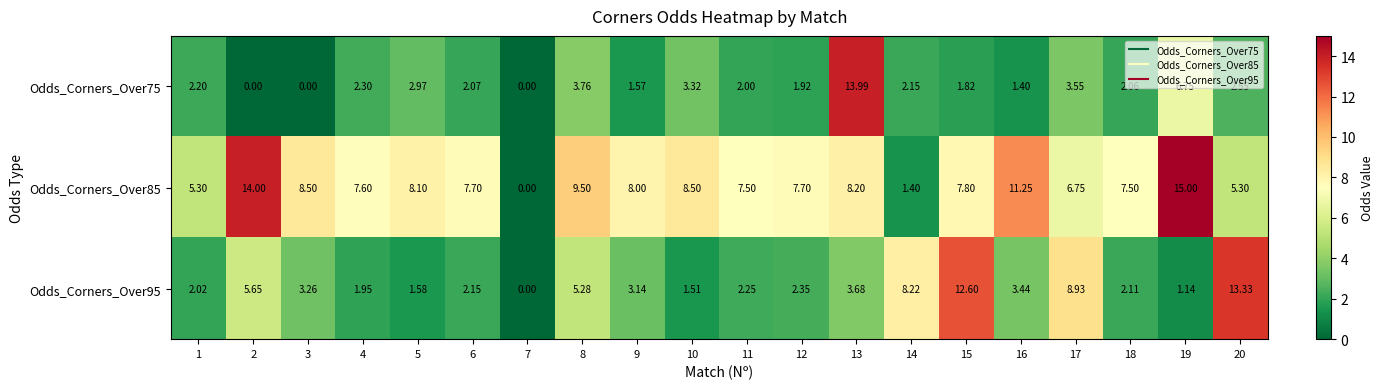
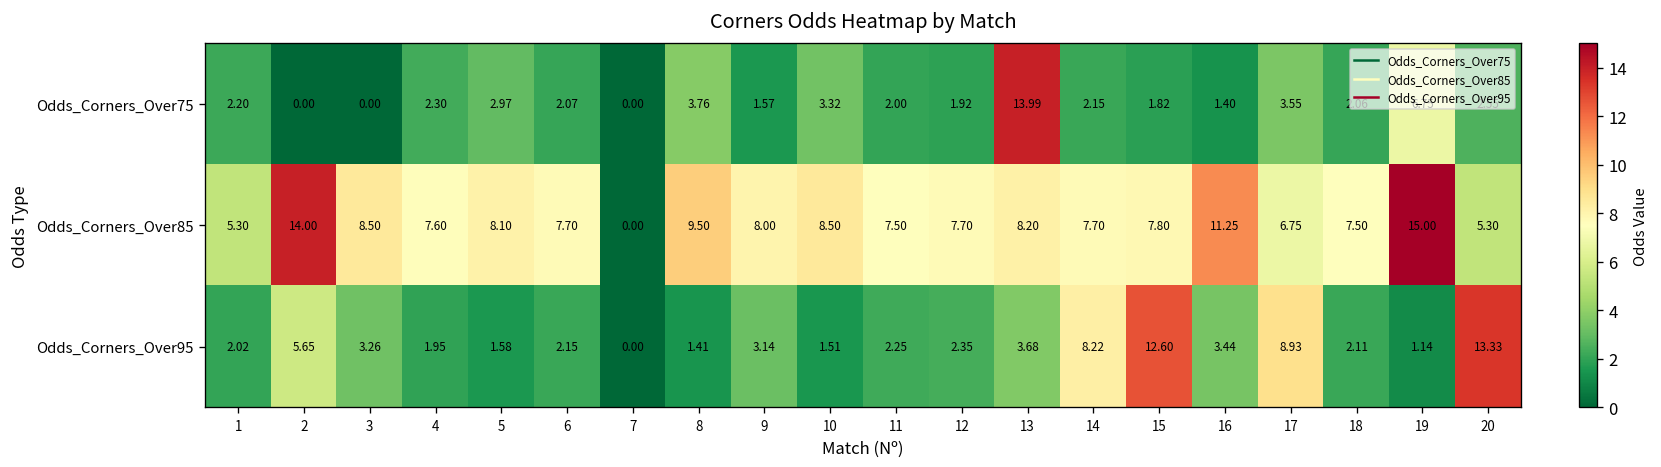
  {
    "Odds_Corners_Over75": {
      "1": 2.20,
      "2": 0.00,
      "3": 0.00,
      "4": 2.30,
      "5": 2.97,
      "6": 2.07,
      "7": 0.00,
      "8": 3.76,
      "9": 1.57,
      "10": 3.32,
      "11": 2.00,
      "12": 1.92,
      "13": 13.99,
      "14": 2.15,
      "15": 1.82,
      "16": 1.40,
      "17": 3.55
    },
    "Odds_Corners_Over85": {
      "1": 5.30,
      "2": 14.00,
      "3": 8.50,
      "4": 7.60,
      "5": 8.10,
      "6": 7.70,
      "7": 0.00,
      "8": 9.50,
      "9": 8.00,
      "10": 8.50,
      "11": 7.50,
      "12": 7.70,
      "13": 8.20,
-     "14": 1.40,
+     "14": 7.70,
      "15": 7.80,
      "16": 11.25,
      "17": 6.75,
      "18": 7.50,
      "19": 15.00,
      "20": 5.30
    },
    "Odds_Corners_Over95": {
      "1": 2.02,
      "2": 5.65,
      "3": 3.26,
      "4": 1.95,
      "5": 1.58,
      "6": 2.15,
      "7": 0.00,
-     "8": 5.28,
+     "8": 1.41,
      "9": 3.14,
      "10": 1.51,
      "11": 2.25,
      "12": 2.35,
      "13": 3.68,
      "14": 8.22,
      "15": 12.60,
      "16": 3.44,
      "17": 8.93,
      "18": 2.11,
      "19": 1.14,
      "20": 13.33
    }
  }
